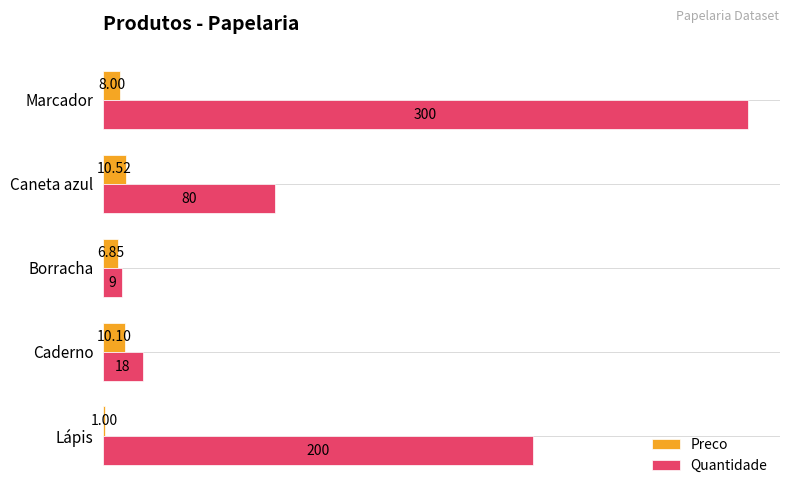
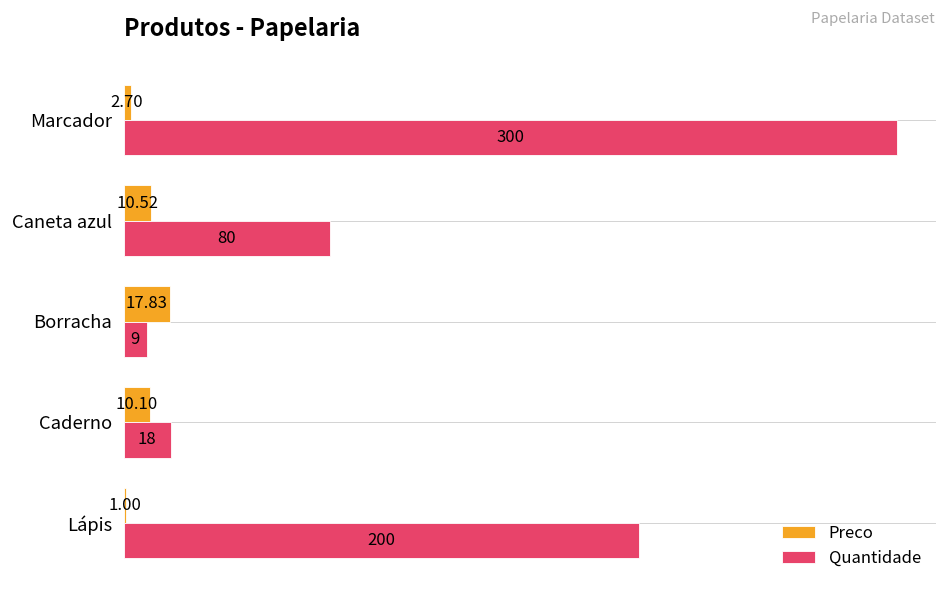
  {
    "Preco": {
-     "Marcador": 8.00,
+     "Marcador": 2.70,
      "Caneta azul": 10.52,
-     "Borracha": 6.85,
+     "Borracha": 17.83,
      "Caderno": 10.10,
      "Lápis": 1.00
    },
    "Quantidade": {
      "Marcador": 300,
      "Caneta azul": 80,
      "Borracha": 9,
      "Caderno": 18,
      "Lápis": 200
    }
  }
